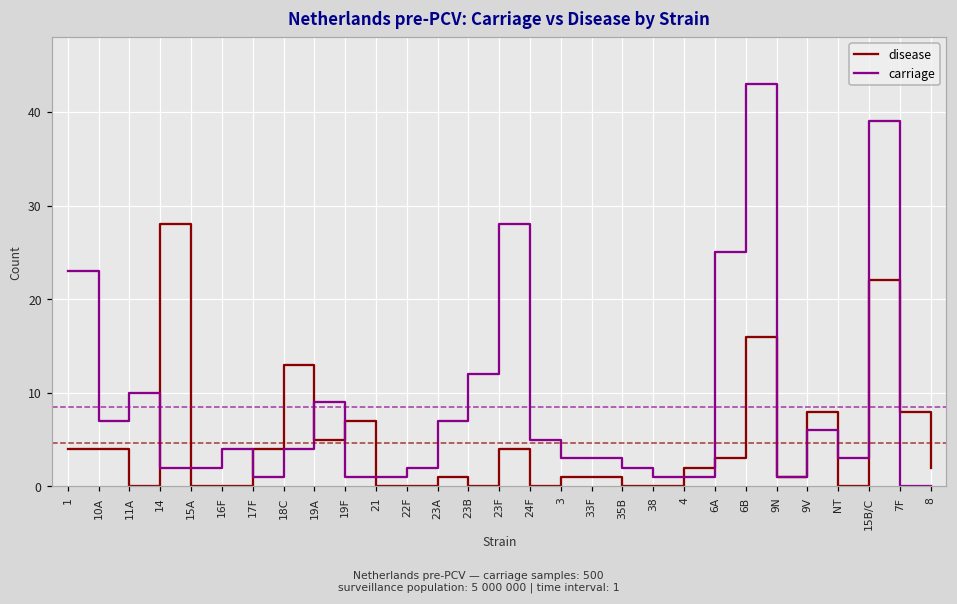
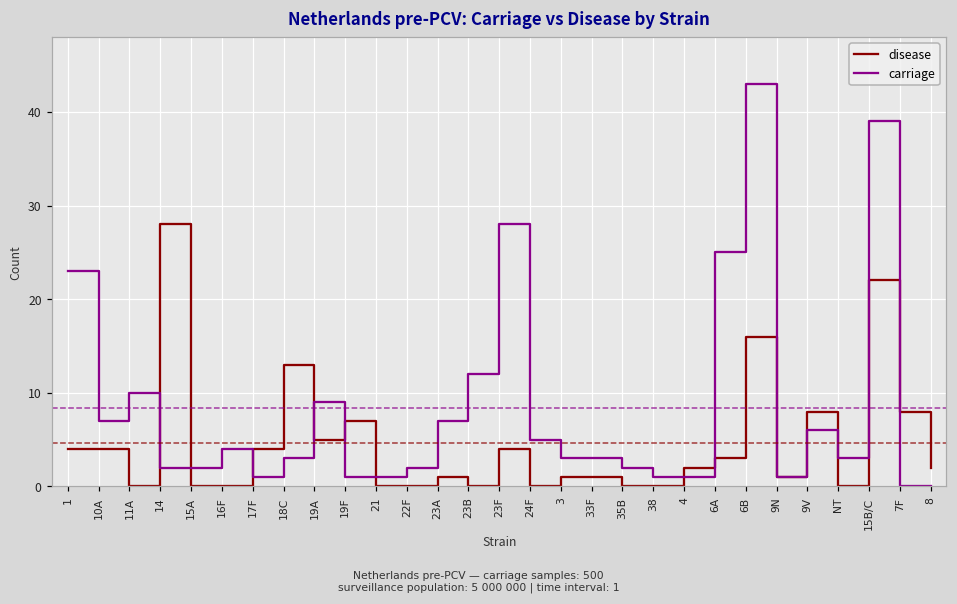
  {
    "disease": {
      "1": 4,
      "10A": 4,
      "11A": 0,
      "14": 28,
      "15A": 0,
      "16F": 0,
      "17F": 4,
      "18C": 13,
      "19A": 5,
      "19F": 7,
      "21": 0,
      "22F": 0,
      "23A": 1,
      "23B": 0,
      "23F": 4,
      "24F": 0,
      "3": 1,
      "33F": 1,
      "35B": 0,
      "38": 0,
      "4": 2,
      "6A": 3,
      "6B": 16,
      "9V": 8,
      "NT": 0,
      "15B/C": 22,
      "7F": 8,
      "8": 2
    },
    "carriage": {
      "1": 23,
      "10A": 7,
      "11A": 10,
      "14": 2,
      "15A": 2,
      "16F": 4,
      "17F": 1,
-     "18C": 4,
+     "18C": 3,
      "19A": 9,
      "19F": 1,
      "21": 1,
      "22F": 2,
      "23A": 7,
      "23B": 12,
      "23F": 28,
      "24F": 5,
      "3": 3,
      "33F": 3,
      "35B": 2,
      "38": 1,
      "4": 1,
      "6A": 25,
      "6B": 43,
      "9V": 6,
      "NT": 3,
      "15B/C": 39,
      "7F": 0,
      "8": 0
    }
  }
